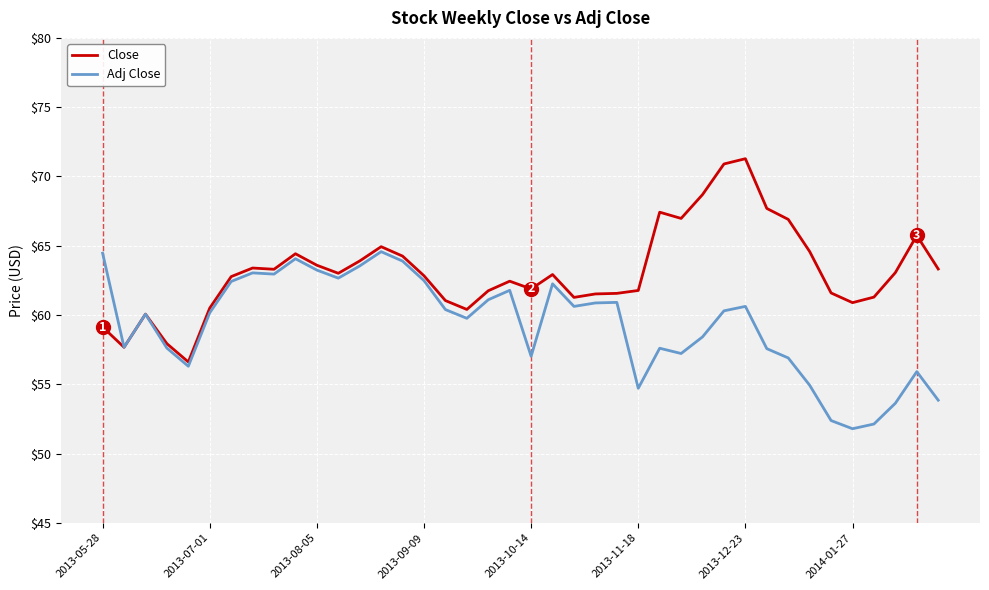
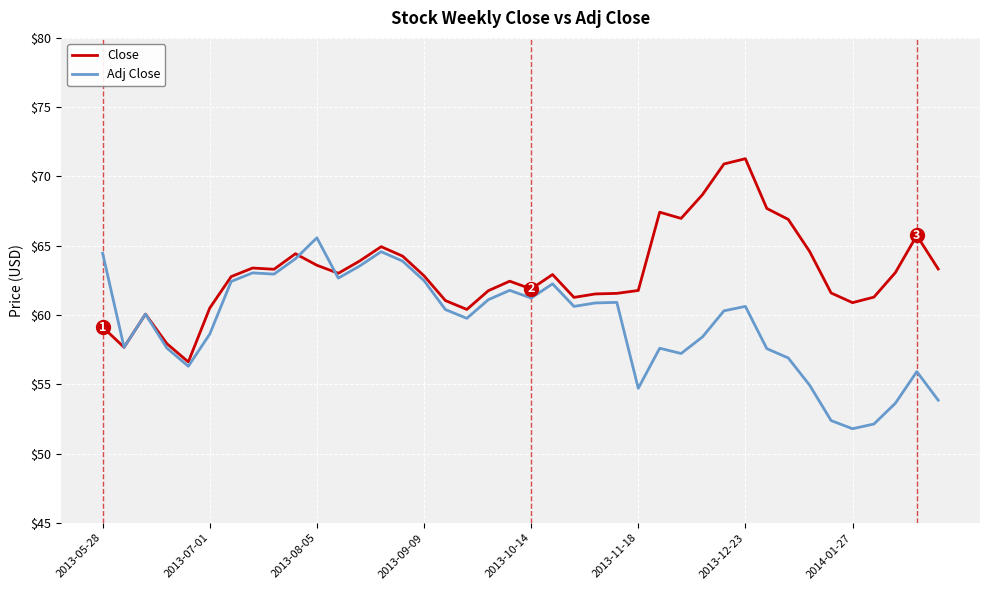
  {
    "Adj Close": {
      "2013-05-28": "$64.5",
-     "2013-07-01": "$60.2",
-     "2013-08-05": "$63.2",
+     "2013-07-01": "$58.6",
+     "2013-08-05": "$65.6",
      "2013-09-09": "$62.5",
-     "2013-10-14": "$57.0",
+     "2013-10-14": "$61.2",
      "2013-11-18": "$54.7",
      "2013-12-23": "$60.6",
      "2014-01-27": "$51.8"
    }
  }
